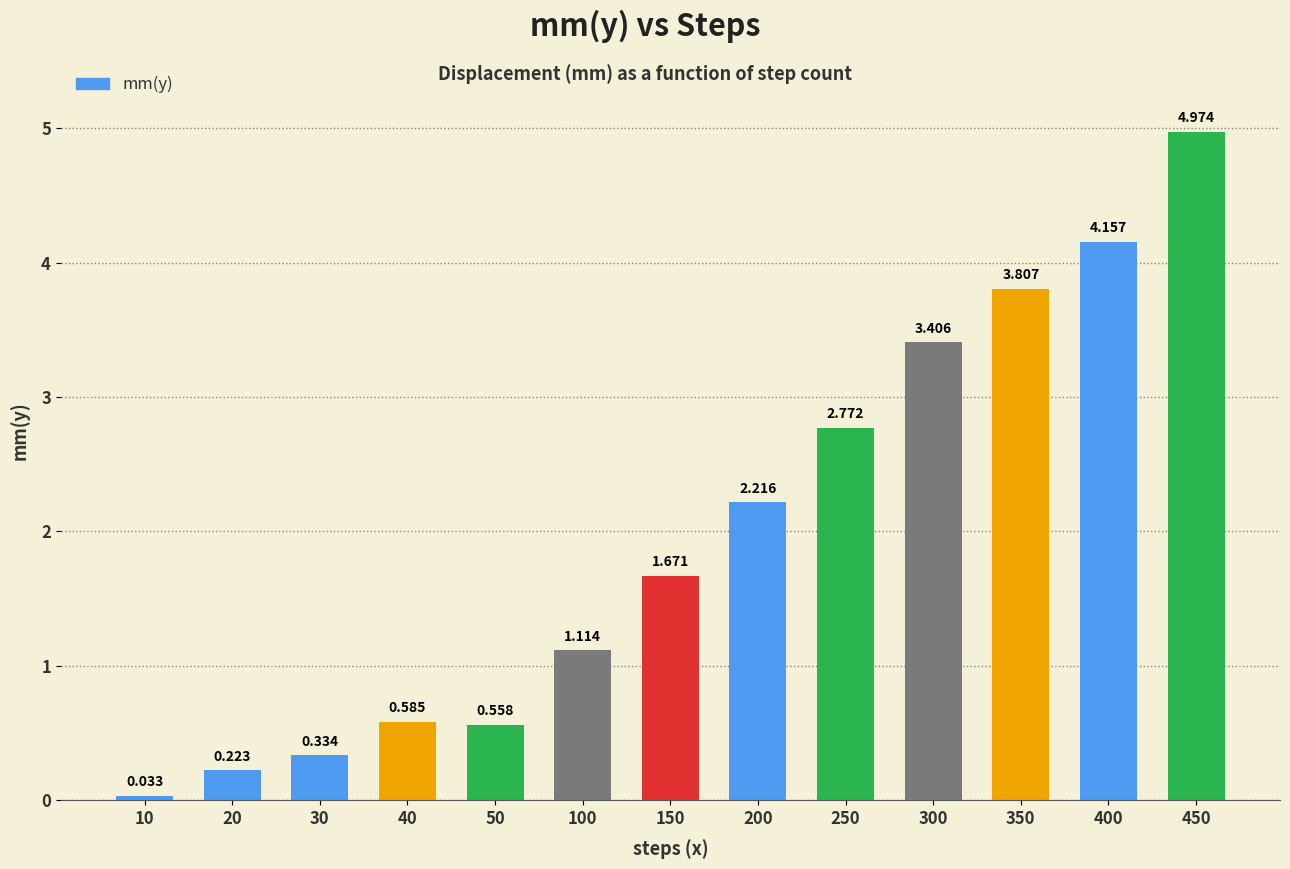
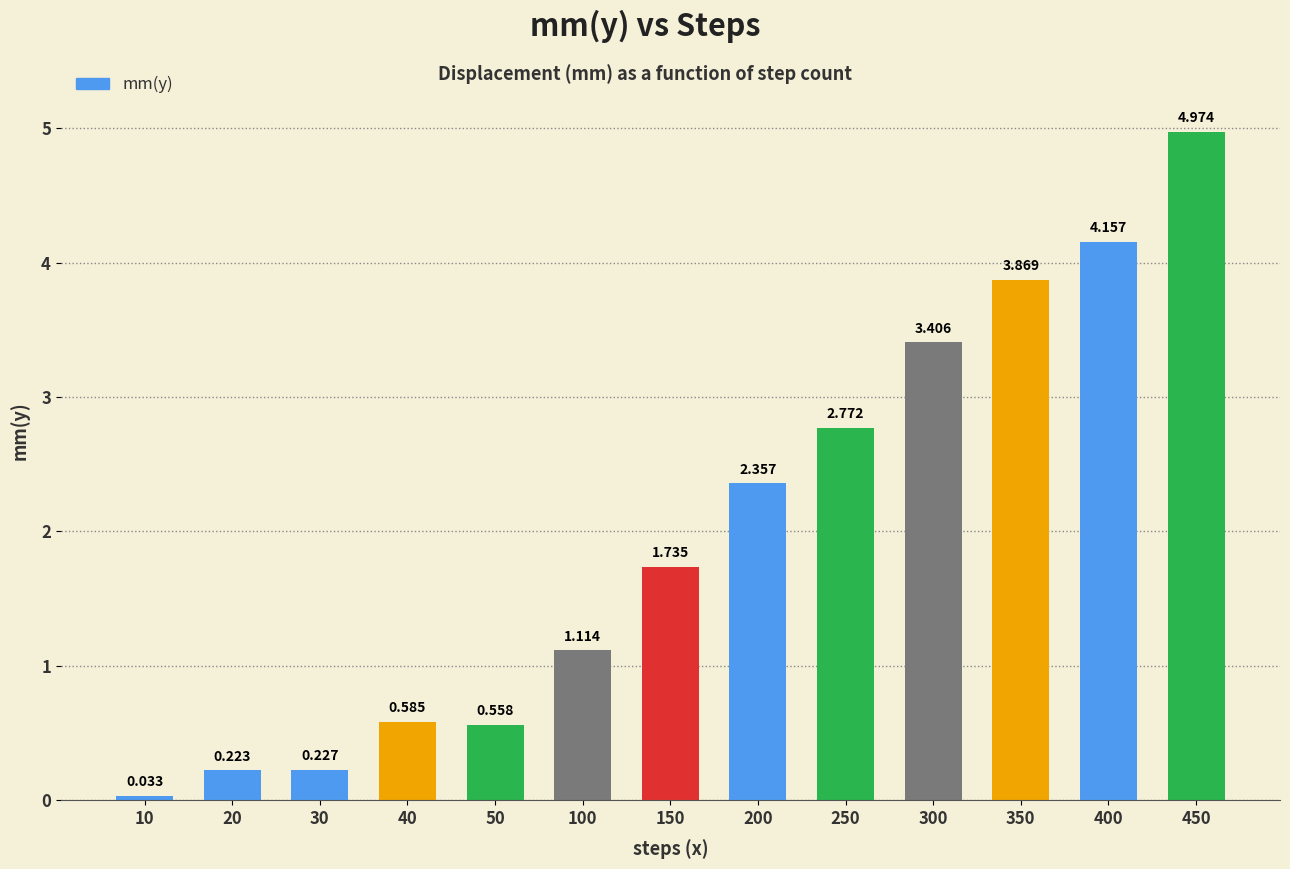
  {
    "10": 0.033,
    "20": 0.223,
-   "30": 0.334,
+   "30": 0.227,
    "40": 0.585,
    "50": 0.558,
    "100": 1.114,
-   "150": 1.671,
-   "200": 2.216,
+   "150": 1.735,
+   "200": 2.357,
    "250": 2.772,
    "300": 3.406,
-   "350": 3.807,
+   "350": 3.869,
    "400": 4.157,
    "450": 4.974
  }
